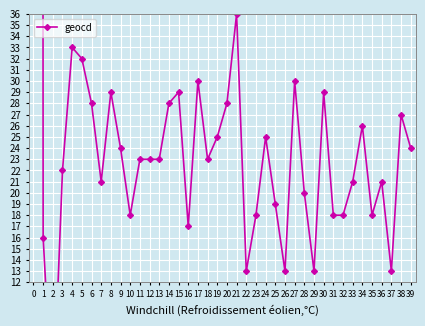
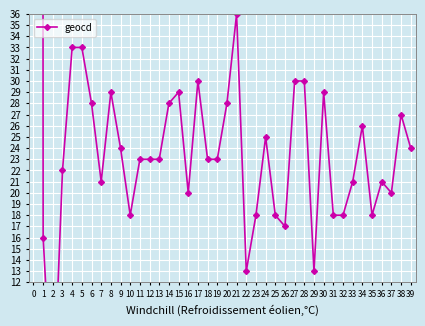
  {
    "1": 16,
    "3": 22,
    "4": 33,
-   "5": 32,
+   "5": 33,
    "6": 28,
    "7": 21,
    "8": 29,
    "9": 24,
    "10": 18,
    "11": 23,
    "12": 23,
    "13": 23,
    "14": 28,
    "15": 29,
-   "16": 17,
+   "16": 20,
    "17": 30,
    "18": 23,
-   "19": 25,
+   "19": 23,
    "20": 28,
    "21": 36,
    "22": 13,
    "23": 18,
    "24": 25,
-   "25": 19,
-   "26": 13,
+   "25": 18,
+   "26": 17,
    "27": 30,
-   "28": 20,
+   "28": 30,
    "29": 13,
    "30": 29,
    "31": 18,
    "32": 18,
    "33": 21,
    "34": 26,
    "35": 18,
    "36": 21,
-   "37": 13,
+   "37": 20,
    "38": 27,
    "39": 24
  }
